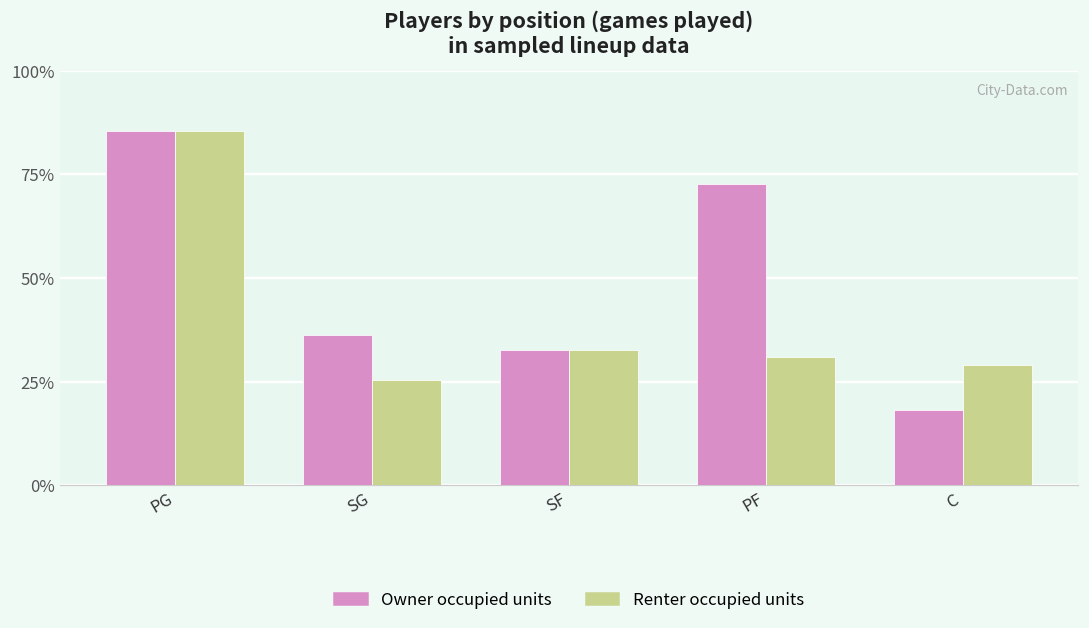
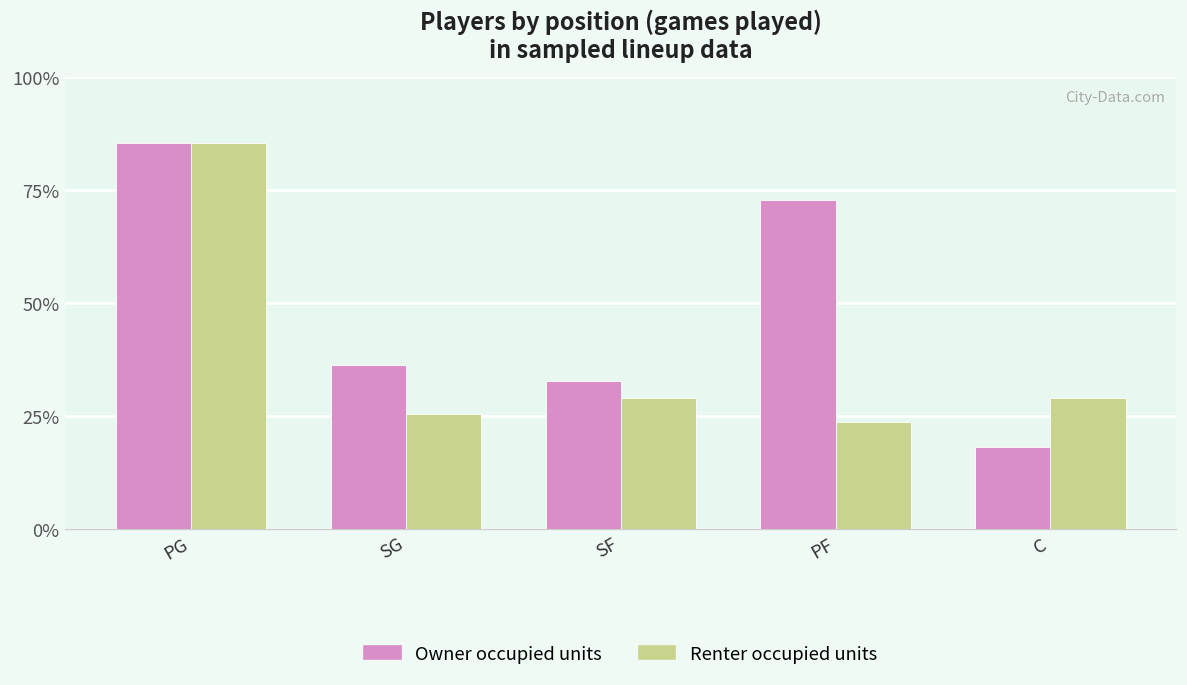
  {
    "Owner occupied units": {
      "PG": "85%",
      "SG": "36%",
      "SF": "33%",
      "PF": "73%",
      "C": "18%"
    },
    "Renter occupied units": {
      "PG": "85%",
      "SG": "25%",
-     "SF": "33%",
-     "PF": "31%",
+     "SF": "29%",
+     "PF": "24%",
      "C": "29%"
    }
  }
